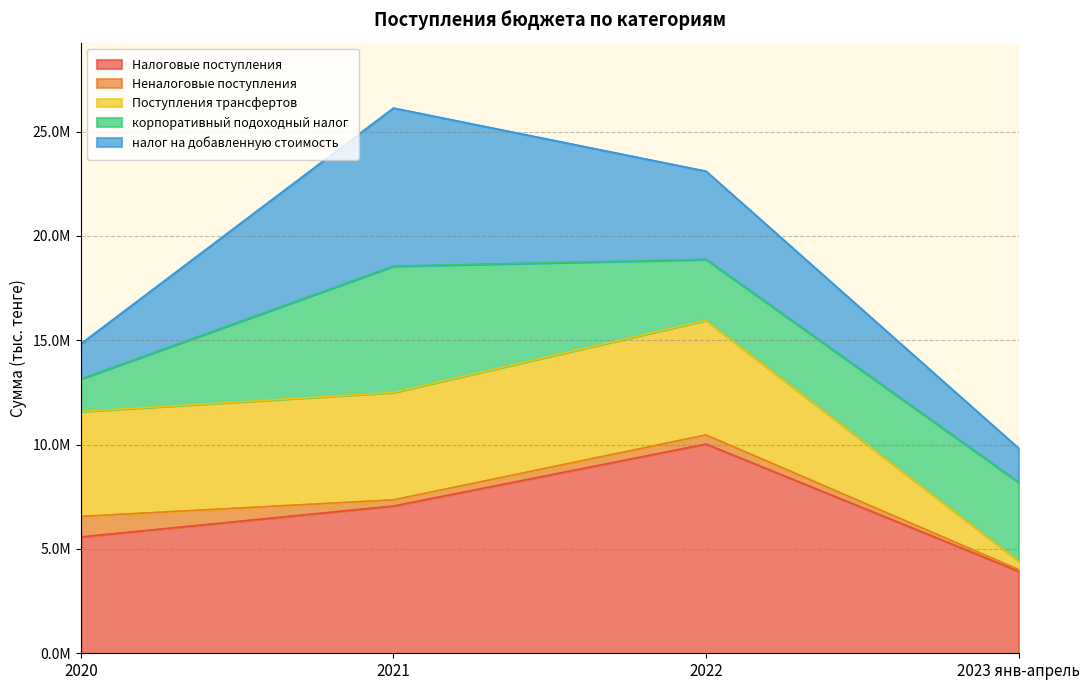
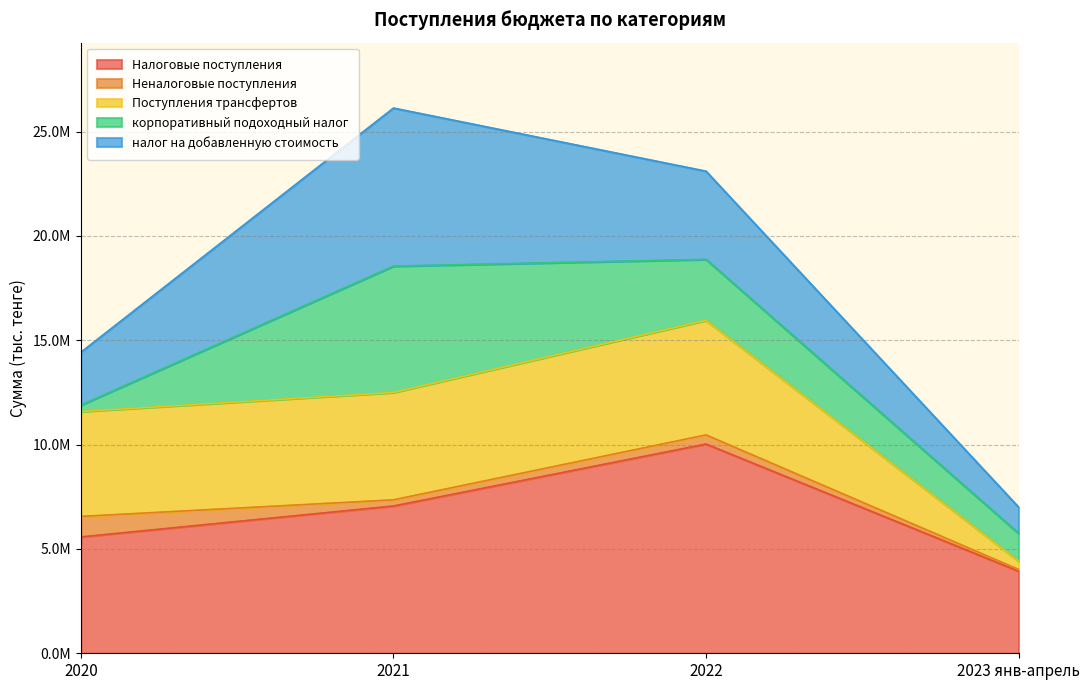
  {
    "Поступления трансфертов": {
      "2020": 5000000,
      "2021": 5100000,
      "2022": 5500000,
      "2023 янв-апрель": 400000
    },
    "корпоративный подоходный налог": {
-     "2020": 1600000,
+     "2020": 300000,
      "2021": 6100000,
      "2022": 2900000,
-     "2023 янв-апрель": 3800000
+     "2023 янв-апрель": 1300000
    },
    "налог на добавленную стоимость": {
-     "2020": 1700000,
+     "2020": 2500000,
      "2021": 7600000,
      "2022": 4200000,
-     "2023 янв-апрель": 1600000
+     "2023 янв-апрель": 1300000
    }
  }
